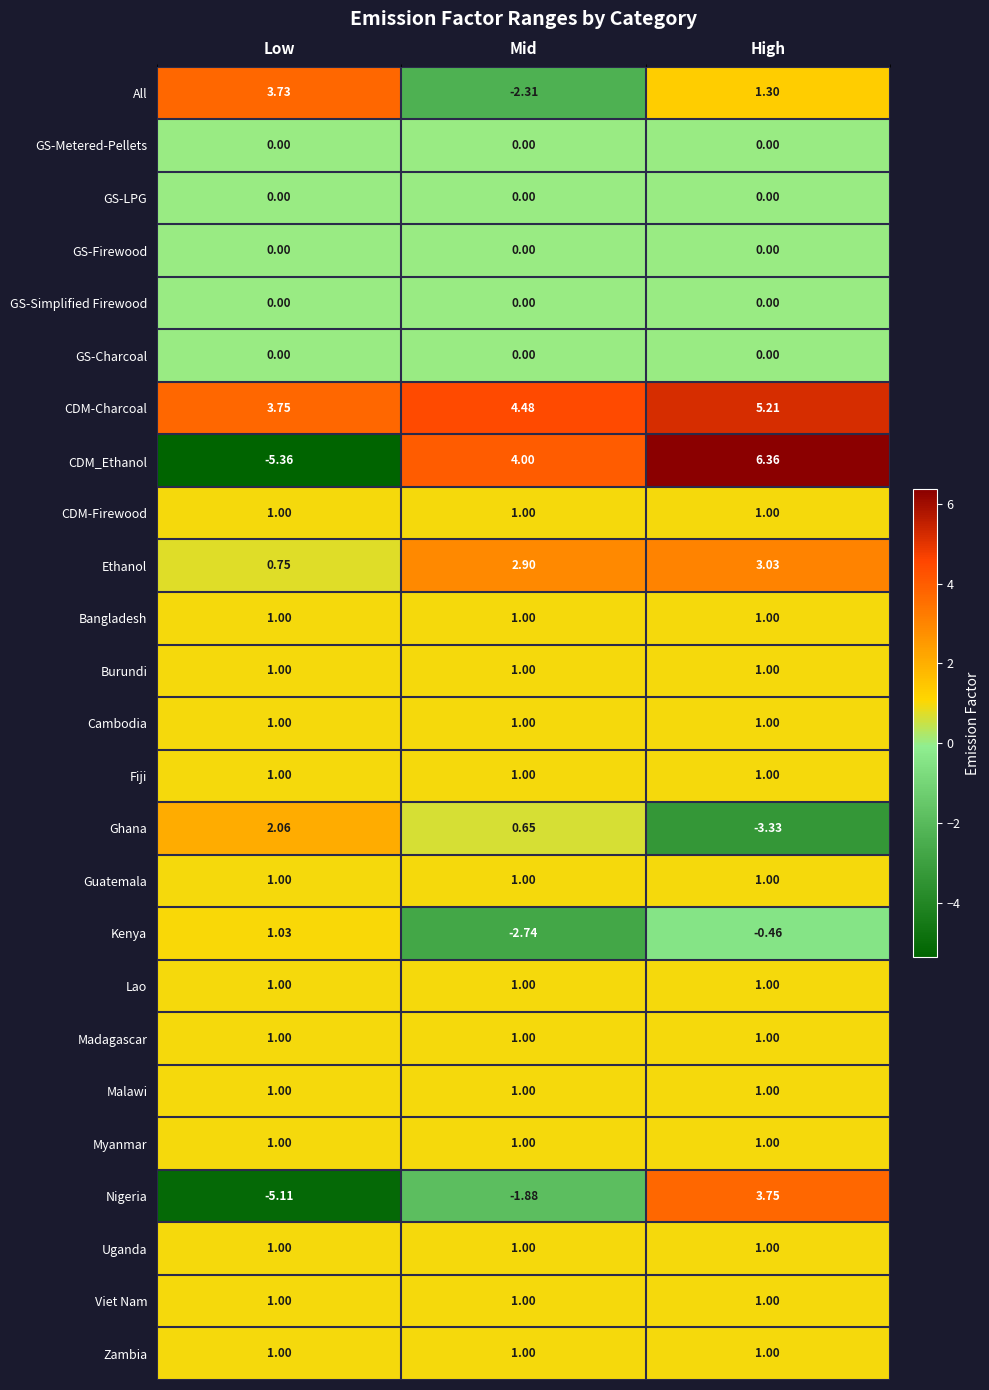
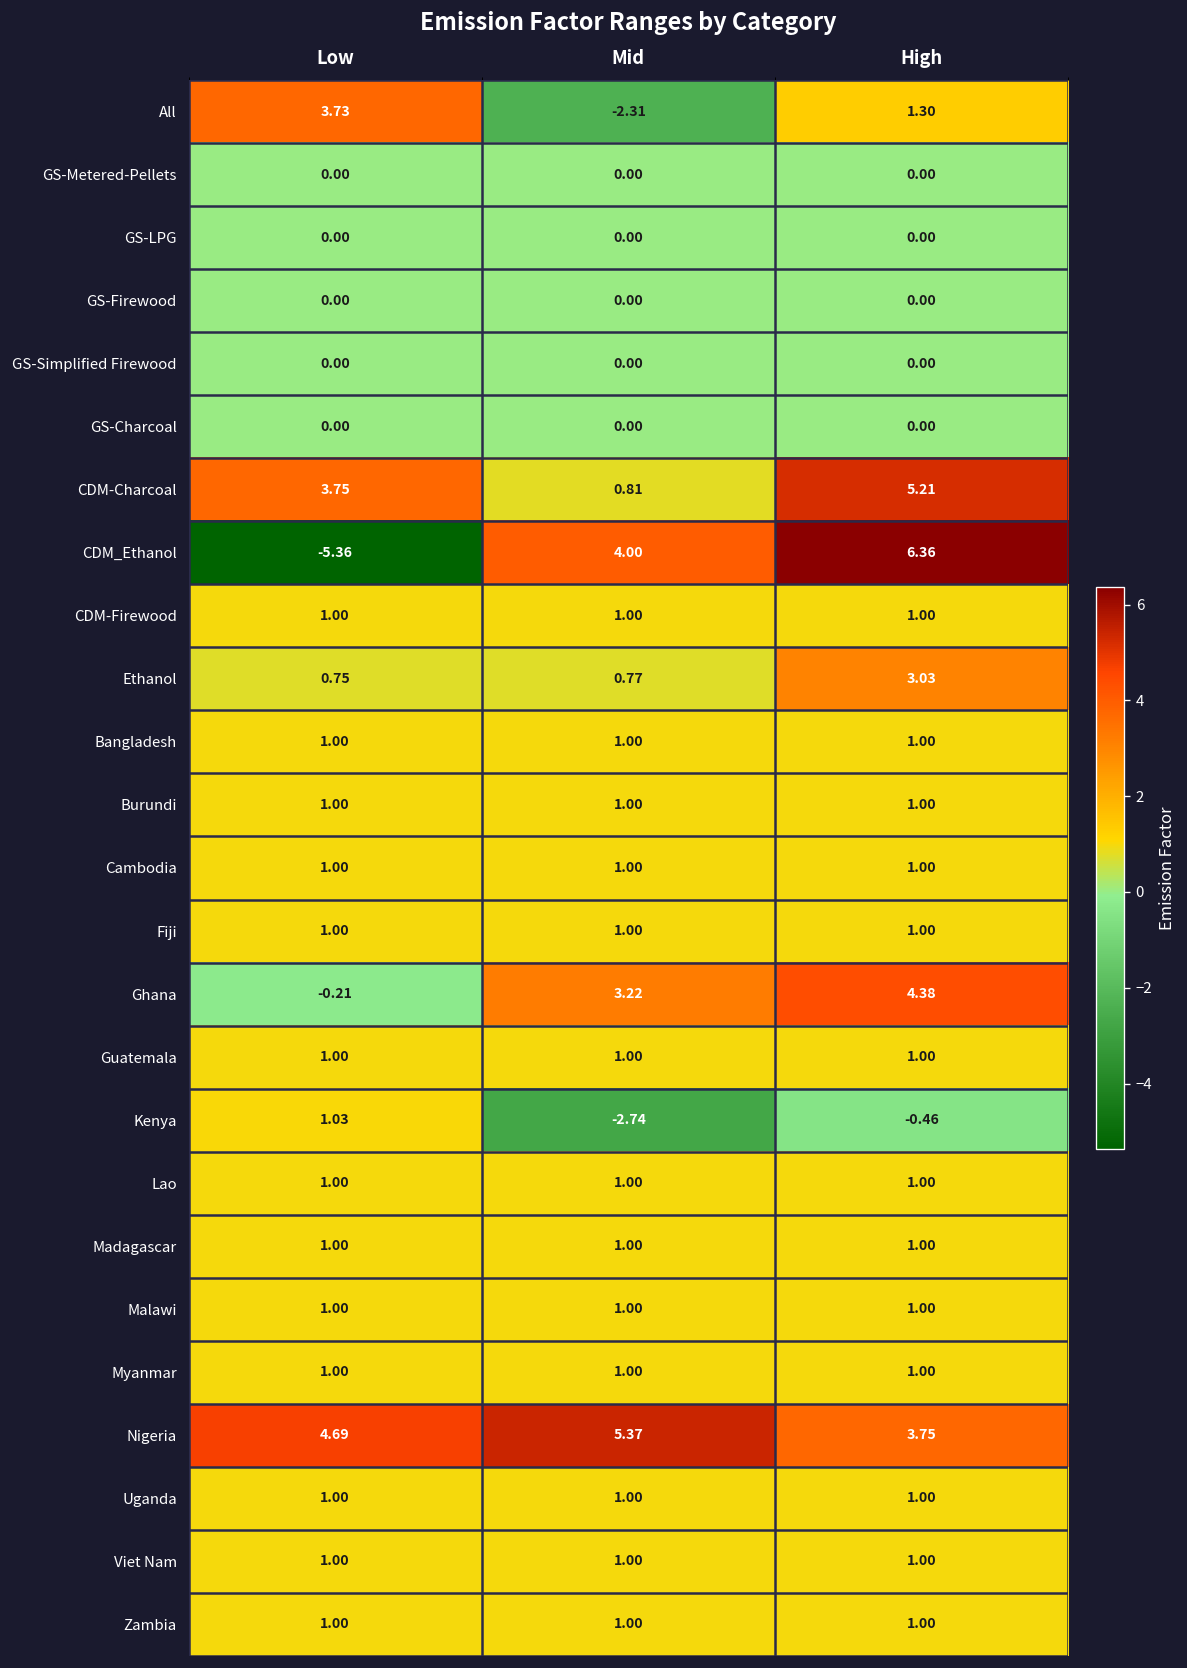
  {
    "All": {
      "Low": 3.73,
      "Mid": -2.31,
      "High": 1.30
    },
    "GS-Metered-Pellets": {
      "Low": 0.00,
      "Mid": 0.00,
      "High": 0.00
    },
    "GS-LPG": {
      "Low": 0.00,
      "Mid": 0.00,
      "High": 0.00
    },
    "GS-Firewood": {
      "Low": 0.00,
      "Mid": 0.00,
      "High": 0.00
    },
    "GS-Simplified Firewood": {
      "Low": 0.00,
      "Mid": 0.00,
      "High": 0.00
    },
    "GS-Charcoal": {
      "Low": 0.00,
      "Mid": 0.00,
      "High": 0.00
    },
    "CDM-Charcoal": {
      "Low": 3.75,
-     "Mid": 4.48,
+     "Mid": 0.81,
      "High": 5.21
    },
    "CDM_Ethanol": {
      "Low": -5.36,
      "Mid": 4.00,
      "High": 6.36
    },
    "CDM-Firewood": {
      "Low": 1.00,
      "Mid": 1.00,
      "High": 1.00
    },
    "Ethanol": {
      "Low": 0.75,
-     "Mid": 2.90,
+     "Mid": 0.77,
      "High": 3.03
    },
    "Bangladesh": {
      "Low": 1.00,
      "Mid": 1.00,
      "High": 1.00
    },
    "Burundi": {
      "Low": 1.00,
      "Mid": 1.00,
      "High": 1.00
    },
    "Cambodia": {
      "Low": 1.00,
      "Mid": 1.00,
      "High": 1.00
    },
    "Fiji": {
      "Low": 1.00,
      "Mid": 1.00,
      "High": 1.00
    },
    "Ghana": {
-     "Low": 2.06,
-     "Mid": 0.65,
-     "High": -3.33
+     "Low": -0.21,
+     "Mid": 3.22,
+     "High": 4.38
    },
    "Guatemala": {
      "Low": 1.00,
      "Mid": 1.00,
      "High": 1.00
    },
    "Kenya": {
      "Low": 1.03,
      "Mid": -2.74,
      "High": -0.46
    },
    "Lao": {
      "Low": 1.00,
      "Mid": 1.00,
      "High": 1.00
    },
    "Madagascar": {
      "Low": 1.00,
      "Mid": 1.00,
      "High": 1.00
    },
    "Malawi": {
      "Low": 1.00,
      "Mid": 1.00,
      "High": 1.00
    },
    "Myanmar": {
      "Low": 1.00,
      "Mid": 1.00,
      "High": 1.00
    },
    "Nigeria": {
-     "Low": -5.11,
-     "Mid": -1.88,
+     "Low": 4.69,
+     "Mid": 5.37,
      "High": 3.75
    },
    "Uganda": {
      "Low": 1.00,
      "Mid": 1.00,
      "High": 1.00
    },
    "Viet Nam": {
      "Low": 1.00,
      "Mid": 1.00,
      "High": 1.00
    },
    "Zambia": {
      "Low": 1.00,
      "Mid": 1.00,
      "High": 1.00
    }
  }
